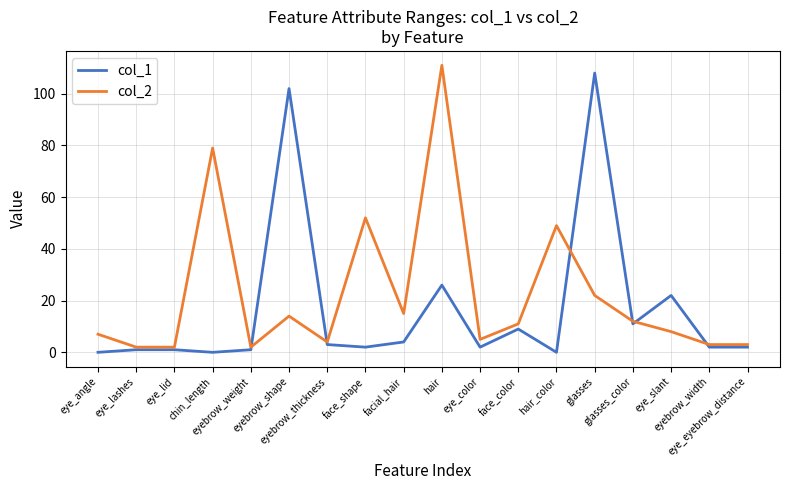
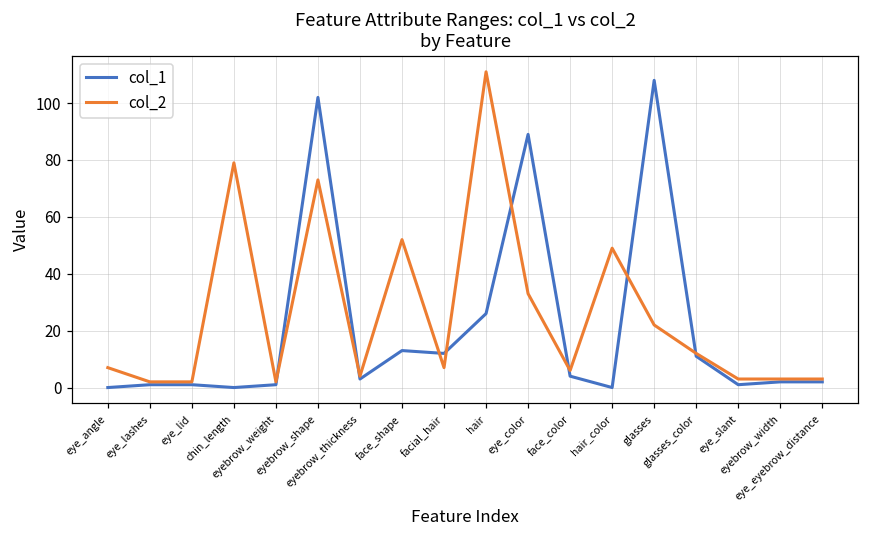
  {
    "col_1": {
      "eye_angle": 0,
      "eye_lashes": 1,
      "eye_lid": 1,
      "chin_length": 0,
      "eyebrow_weight": 1,
      "eyebrow_shape": 102,
      "eyebrow_thickness": 3,
-     "face_shape": 2,
-     "facial_hair": 4,
+     "face_shape": 13,
+     "facial_hair": 12,
      "hair": 26,
-     "eye_color": 2,
-     "face_color": 9,
+     "eye_color": 89,
+     "face_color": 4,
      "hair_color": 0,
      "glasses": 108,
      "glasses_color": 11,
-     "eye_slant": 22
+     "eye_slant": 1
    },
    "col_2": {
      "eye_angle": 7,
      "eye_lashes": 2,
      "eye_lid": 2,
      "chin_length": 79,
      "eyebrow_weight": 2,
-     "eyebrow_shape": 14,
+     "eyebrow_shape": 73,
      "eyebrow_thickness": 4,
      "face_shape": 52,
-     "facial_hair": 15,
+     "facial_hair": 7,
      "hair": 111,
-     "eye_color": 5,
-     "face_color": 11,
+     "eye_color": 33,
+     "face_color": 6,
      "hair_color": 49,
      "glasses": 22,
      "glasses_color": 12,
-     "eye_slant": 8
+     "eye_slant": 3
    }
  }
